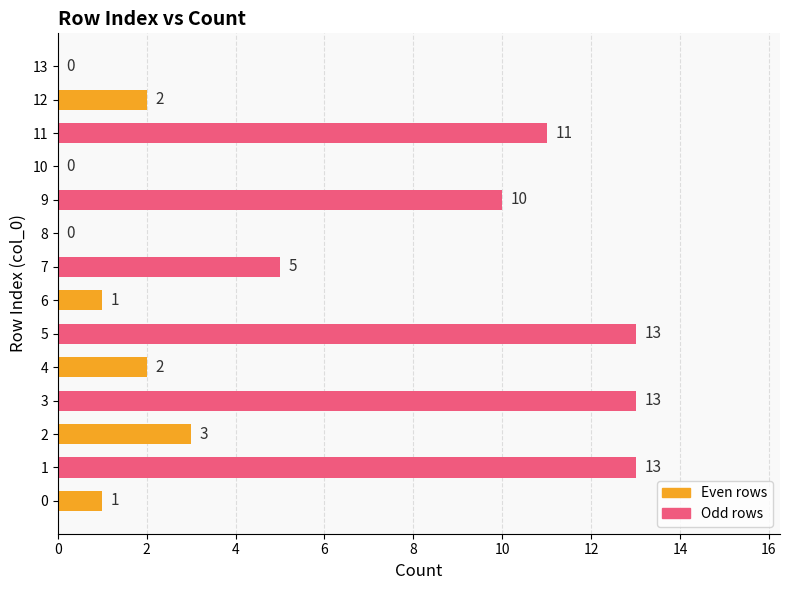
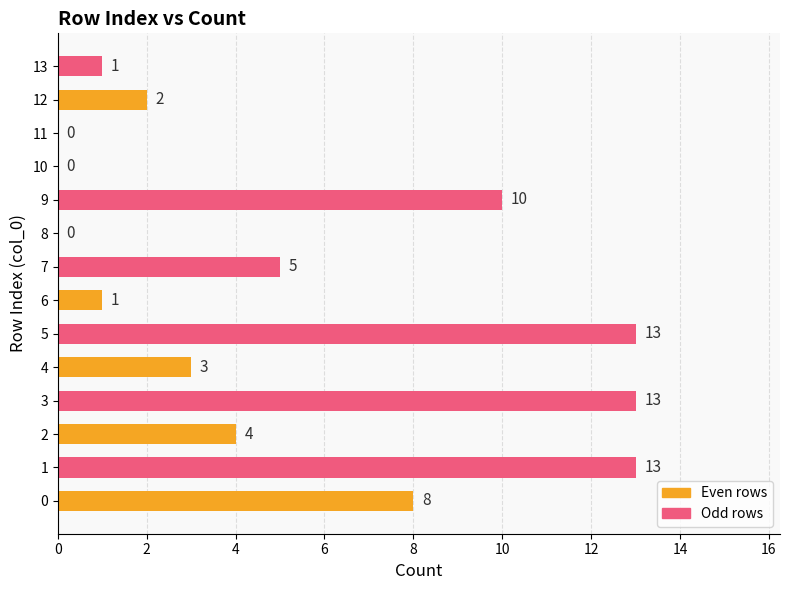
  {
-   "13": 0,
+   "13": 1,
    "12": 2,
-   "11": 11,
+   "11": 0,
    "10": 0,
    "9": 10,
    "8": 0,
    "7": 5,
    "6": 1,
    "5": 13,
-   "4": 2,
+   "4": 3,
    "3": 13,
-   "2": 3,
+   "2": 4,
    "1": 13,
-   "0": 1
+   "0": 8
  }
